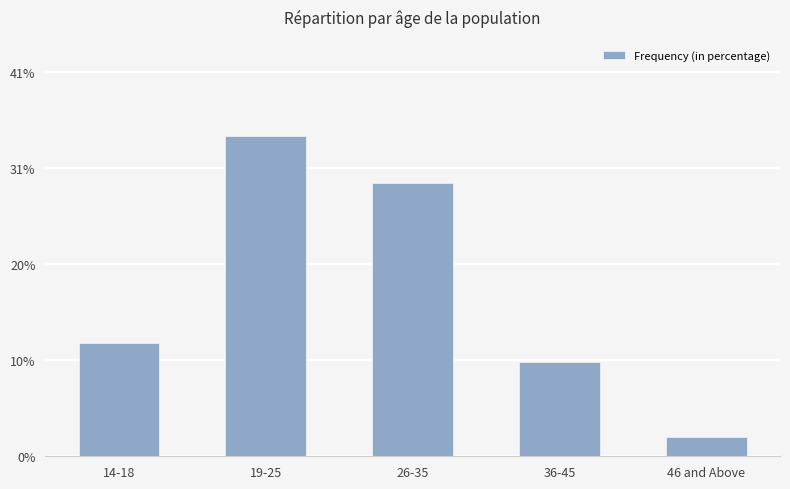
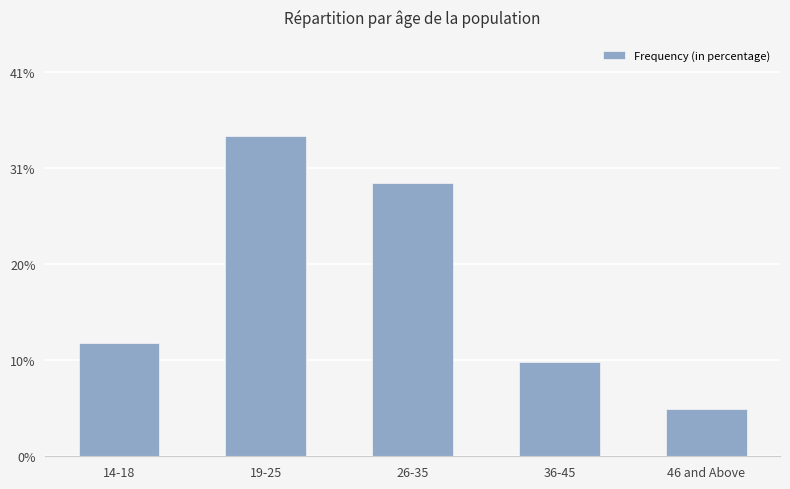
  {
    "14-18": "12%",
    "19-25": "34%",
    "26-35": "29%",
    "36-45": "10%",
-   "46 and Above": "2%"
+   "46 and Above": "5%"
  }
